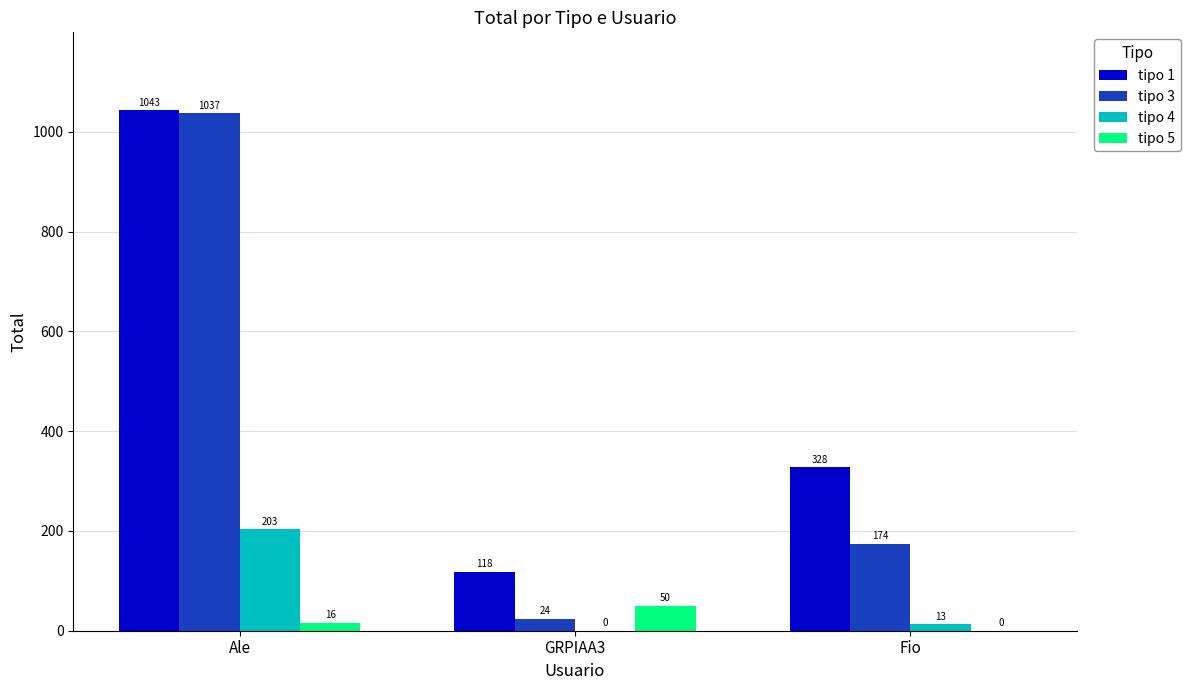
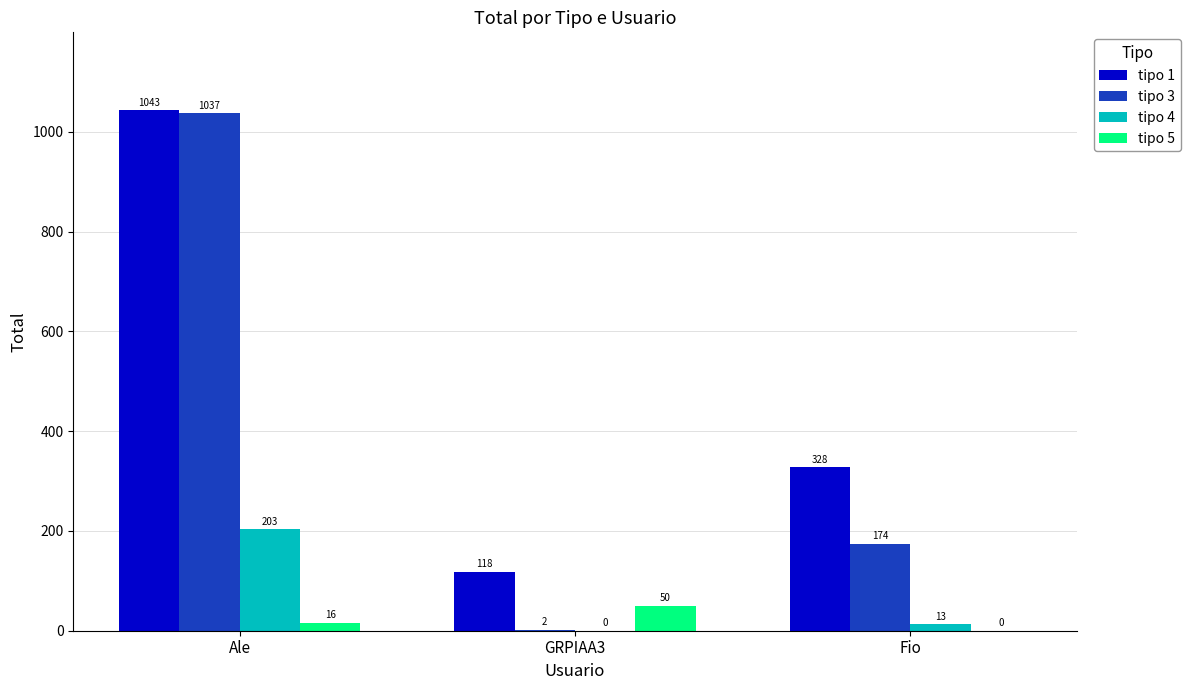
  {
    "tipo 1": {
      "Ale": 1043,
      "GRPIAA3": 118,
      "Fio": 328
    },
    "tipo 3": {
      "Ale": 1037,
-     "GRPIAA3": 24,
+     "GRPIAA3": 2,
      "Fio": 174
    },
    "tipo 4": {
      "Ale": 203,
      "GRPIAA3": 0,
      "Fio": 13
    },
    "tipo 5": {
      "Ale": 16,
      "GRPIAA3": 50,
      "Fio": 0
    }
  }
